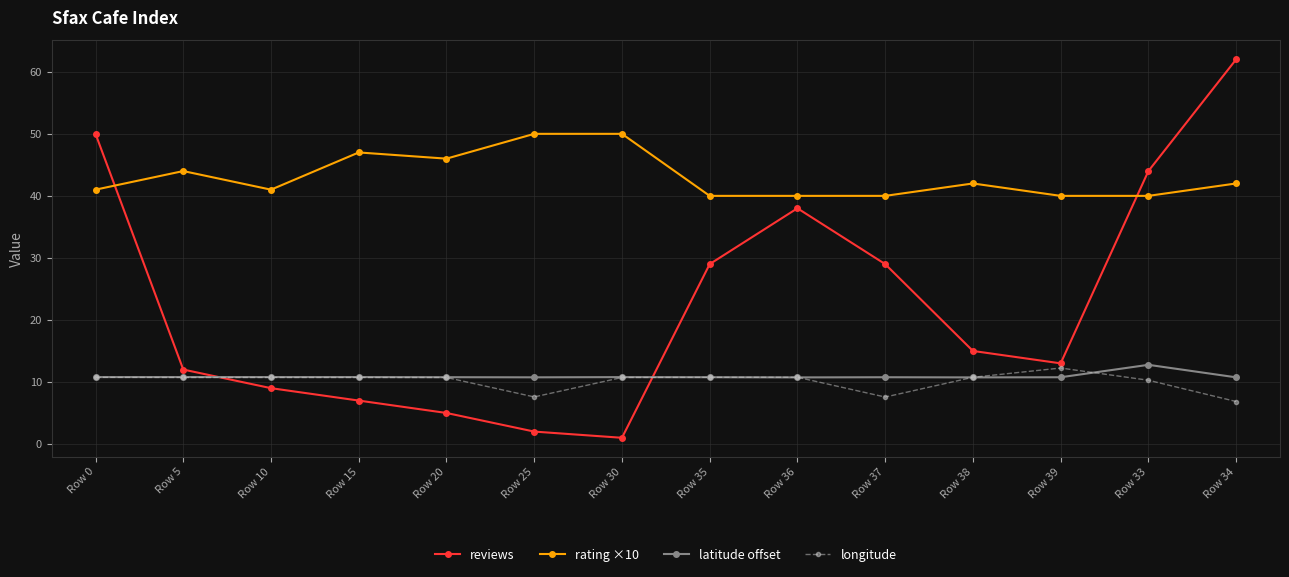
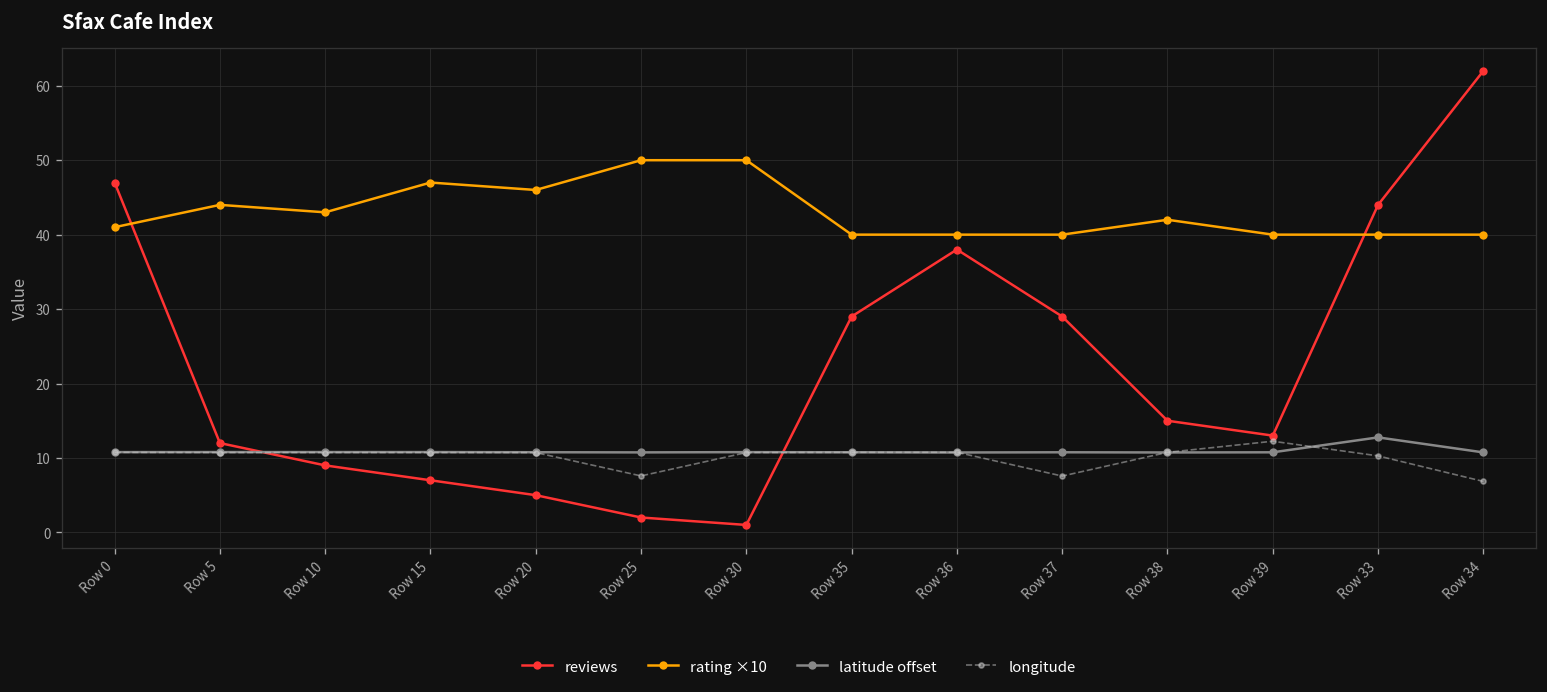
  {
    "reviews": {
-     "Row 0": 50,
+     "Row 0": 47,
      "Row 5": 12,
      "Row 10": 9,
      "Row 15": 7,
      "Row 20": 5,
      "Row 25": 2,
      "Row 30": 1,
      "Row 35": 29,
      "Row 36": 38,
      "Row 37": 29,
      "Row 38": 15,
      "Row 39": 13,
      "Row 33": 44,
      "Row 34": 62
    },
    "rating ×10": {
      "Row 0": 41,
      "Row 5": 44,
-     "Row 10": 41,
+     "Row 10": 43,
      "Row 15": 47,
      "Row 20": 46,
      "Row 25": 50,
      "Row 30": 50,
      "Row 35": 40,
      "Row 36": 40,
      "Row 37": 40,
      "Row 38": 42,
      "Row 39": 40,
      "Row 33": 40,
-     "Row 34": 42
+     "Row 34": 40
    },
    "latitude offset": {
      "Row 25": 11,
      "Row 37": 11,
      "Row 39": 11,
      "Row 33": 13,
      "Row 34": 11
    },
    "longitude": {
      "Row 25": 8,
      "Row 37": 8,
      "Row 39": 12,
      "Row 33": 10,
      "Row 34": 7
    }
  }
